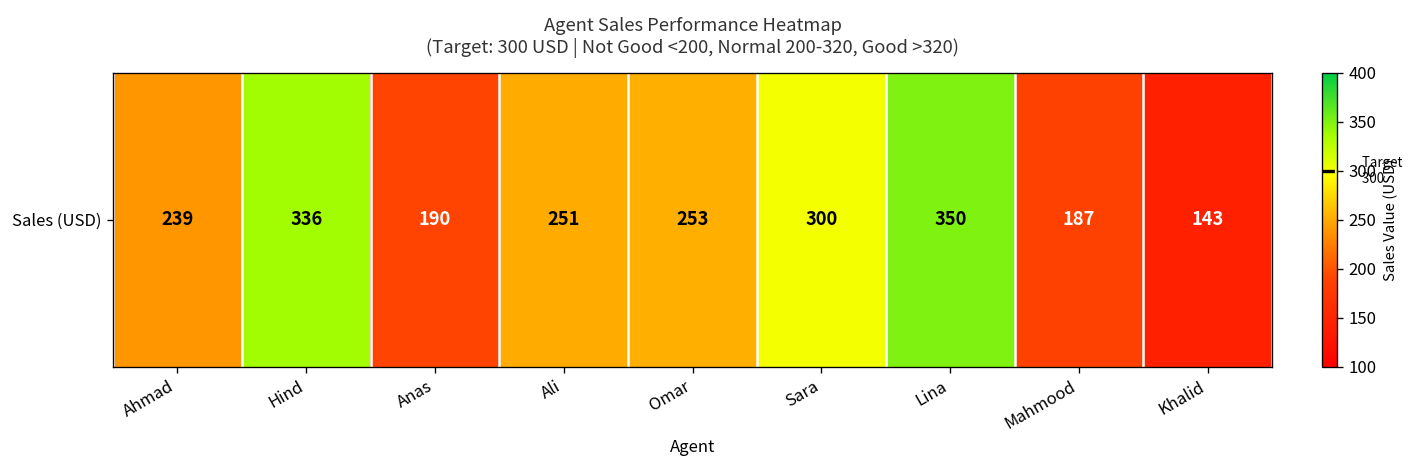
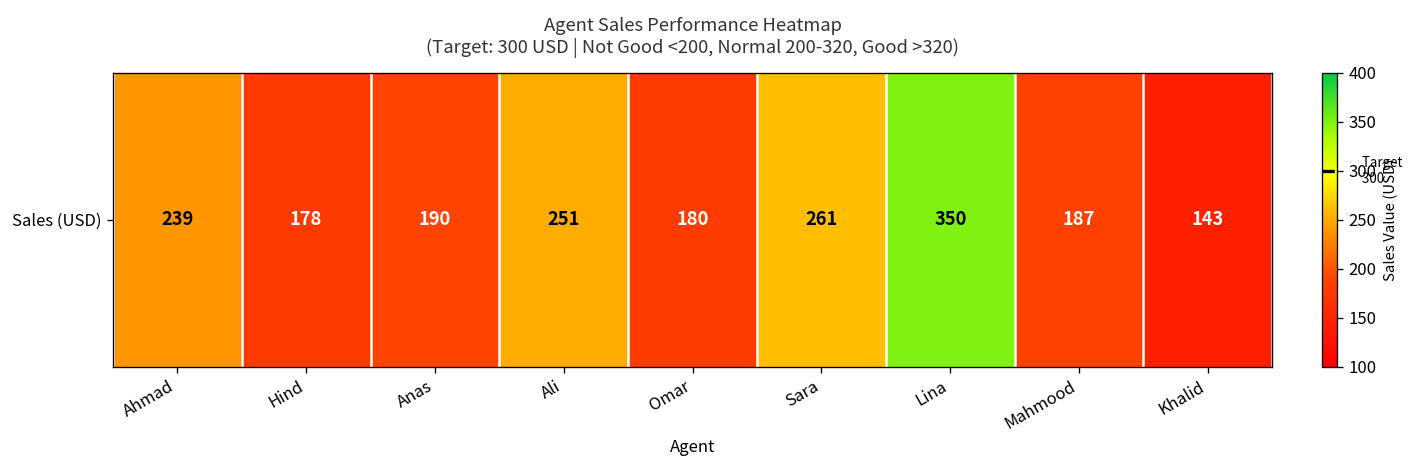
  {
    "Sales (USD)": {
      "Ahmad": 239,
-     "Hind": 336,
+     "Hind": 178,
      "Anas": 190,
      "Ali": 251,
-     "Omar": 253,
-     "Sara": 300,
+     "Omar": 180,
+     "Sara": 261,
      "Lina": 350,
      "Mahmood": 187,
      "Khalid": 143
    }
  }
